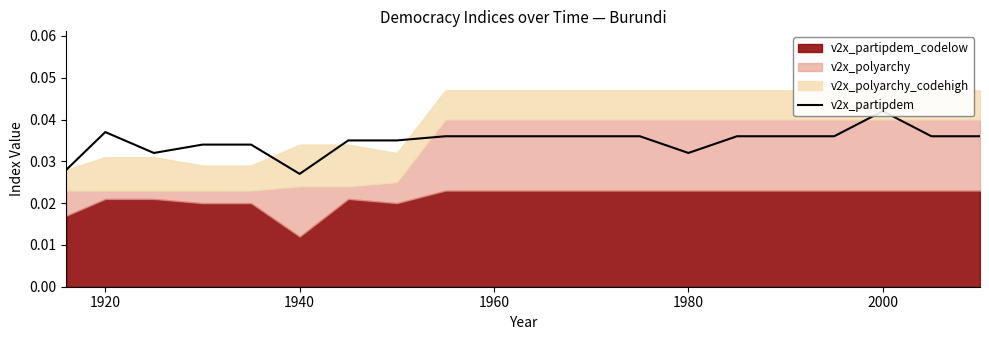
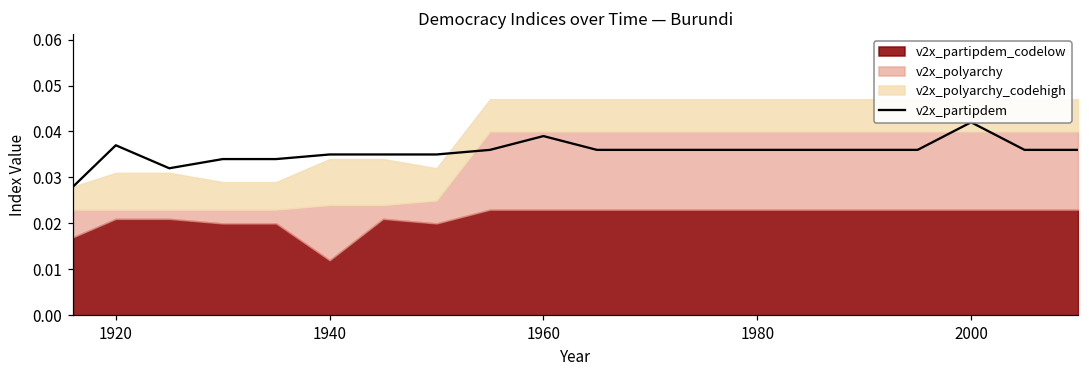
  {
    "v2x_partipdem": {
      "1920": 0.037,
-     "1940": 0.027,
-     "1960": 0.036,
-     "1980": 0.032
+     "1940": 0.035,
+     "1960": 0.039,
+     "1980": 0.036
    },
    "v2x_partipdem_codelow": {
      "1920": 0.021,
      "1940": 0.012,
      "1960": 0.023,
      "1980": 0.023,
      "2000": 0.023
    }
  }
